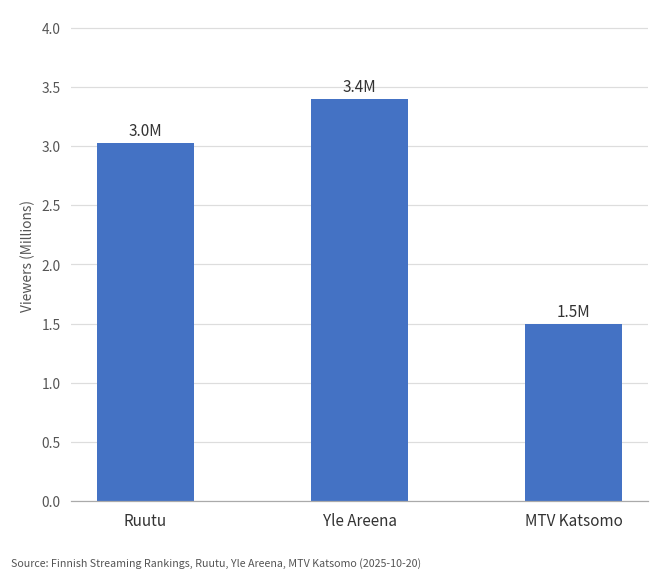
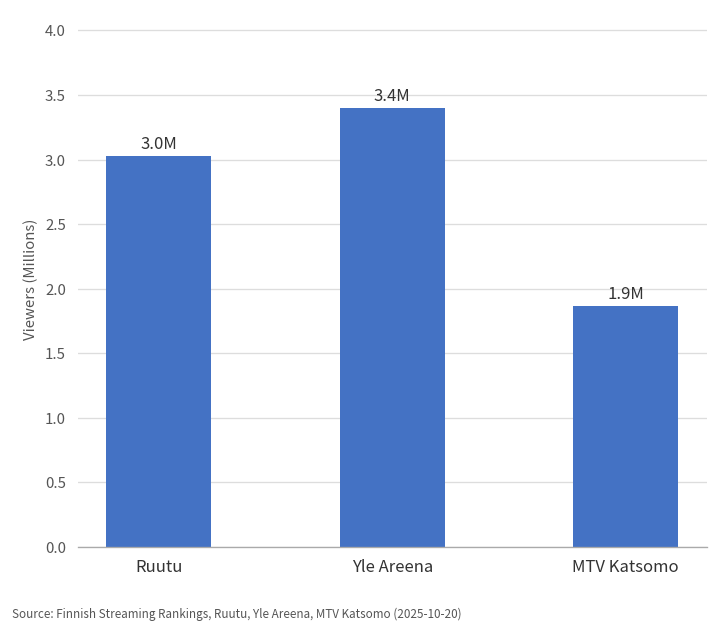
  {
    "Ruutu": "3.0M",
    "Yle Areena": "3.4M",
-   "MTV Katsomo": "1.5M"
+   "MTV Katsomo": "1.9M"
  }
